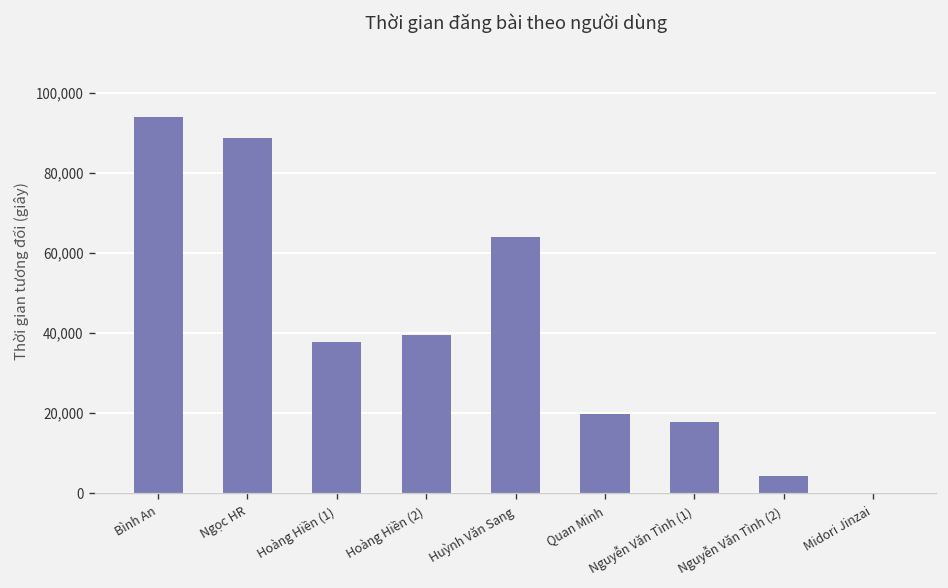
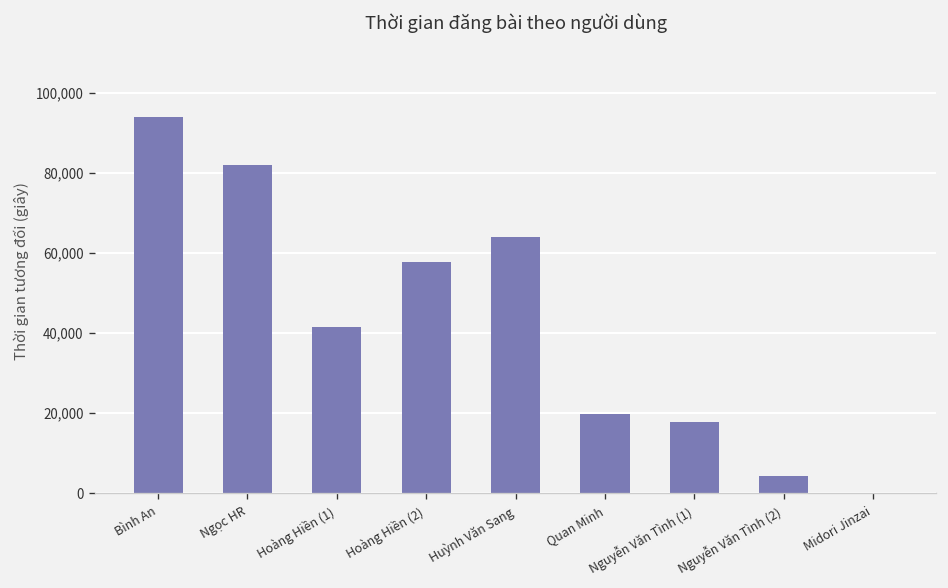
  {
    "Bình An": "94,000",
-   "Ngọc HR": "89,000",
-   "Hoàng Hiền (1)": "38,000",
-   "Hoàng Hiền (2)": "39,000",
+   "Ngọc HR": "82,000",
+   "Hoàng Hiền (1)": "42,000",
+   "Hoàng Hiền (2)": "58,000",
    "Huỳnh Văn Sang": "64,000",
    "Quan Minh": "20,000",
    "Nguyễn Văn Tình (1)": "18,000",
    "Nguyễn Văn Tình (2)": "4,000",
    "Midori Jinzai": "0"
  }
